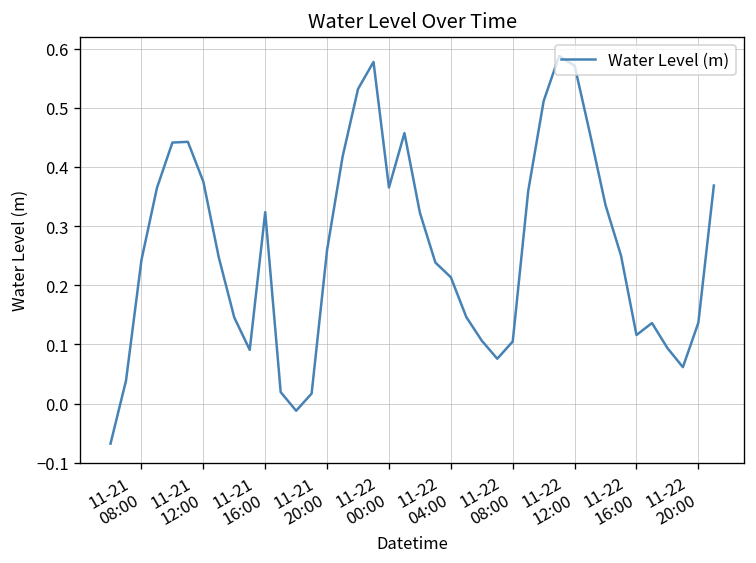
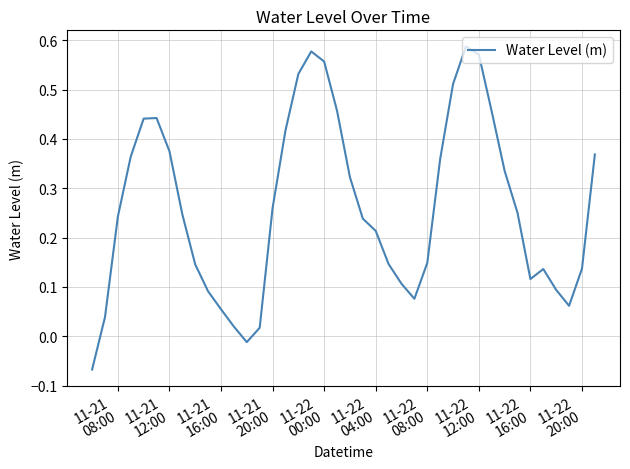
  {
    "11-21 08:00": 0.24,
    "11-21 12:00": 0.38,
-   "11-21 16:00": 0.32,
+   "11-21 16:00": 0.05,
    "11-21 20:00": 0.26,
-   "11-22 00:00": 0.37,
+   "11-22 00:00": 0.56,
    "11-22 04:00": 0.21,
-   "11-22 08:00": 0.10,
+   "11-22 08:00": 0.15,
    "11-22 16:00": 0.12,
    "11-22 20:00": 0.14
  }
